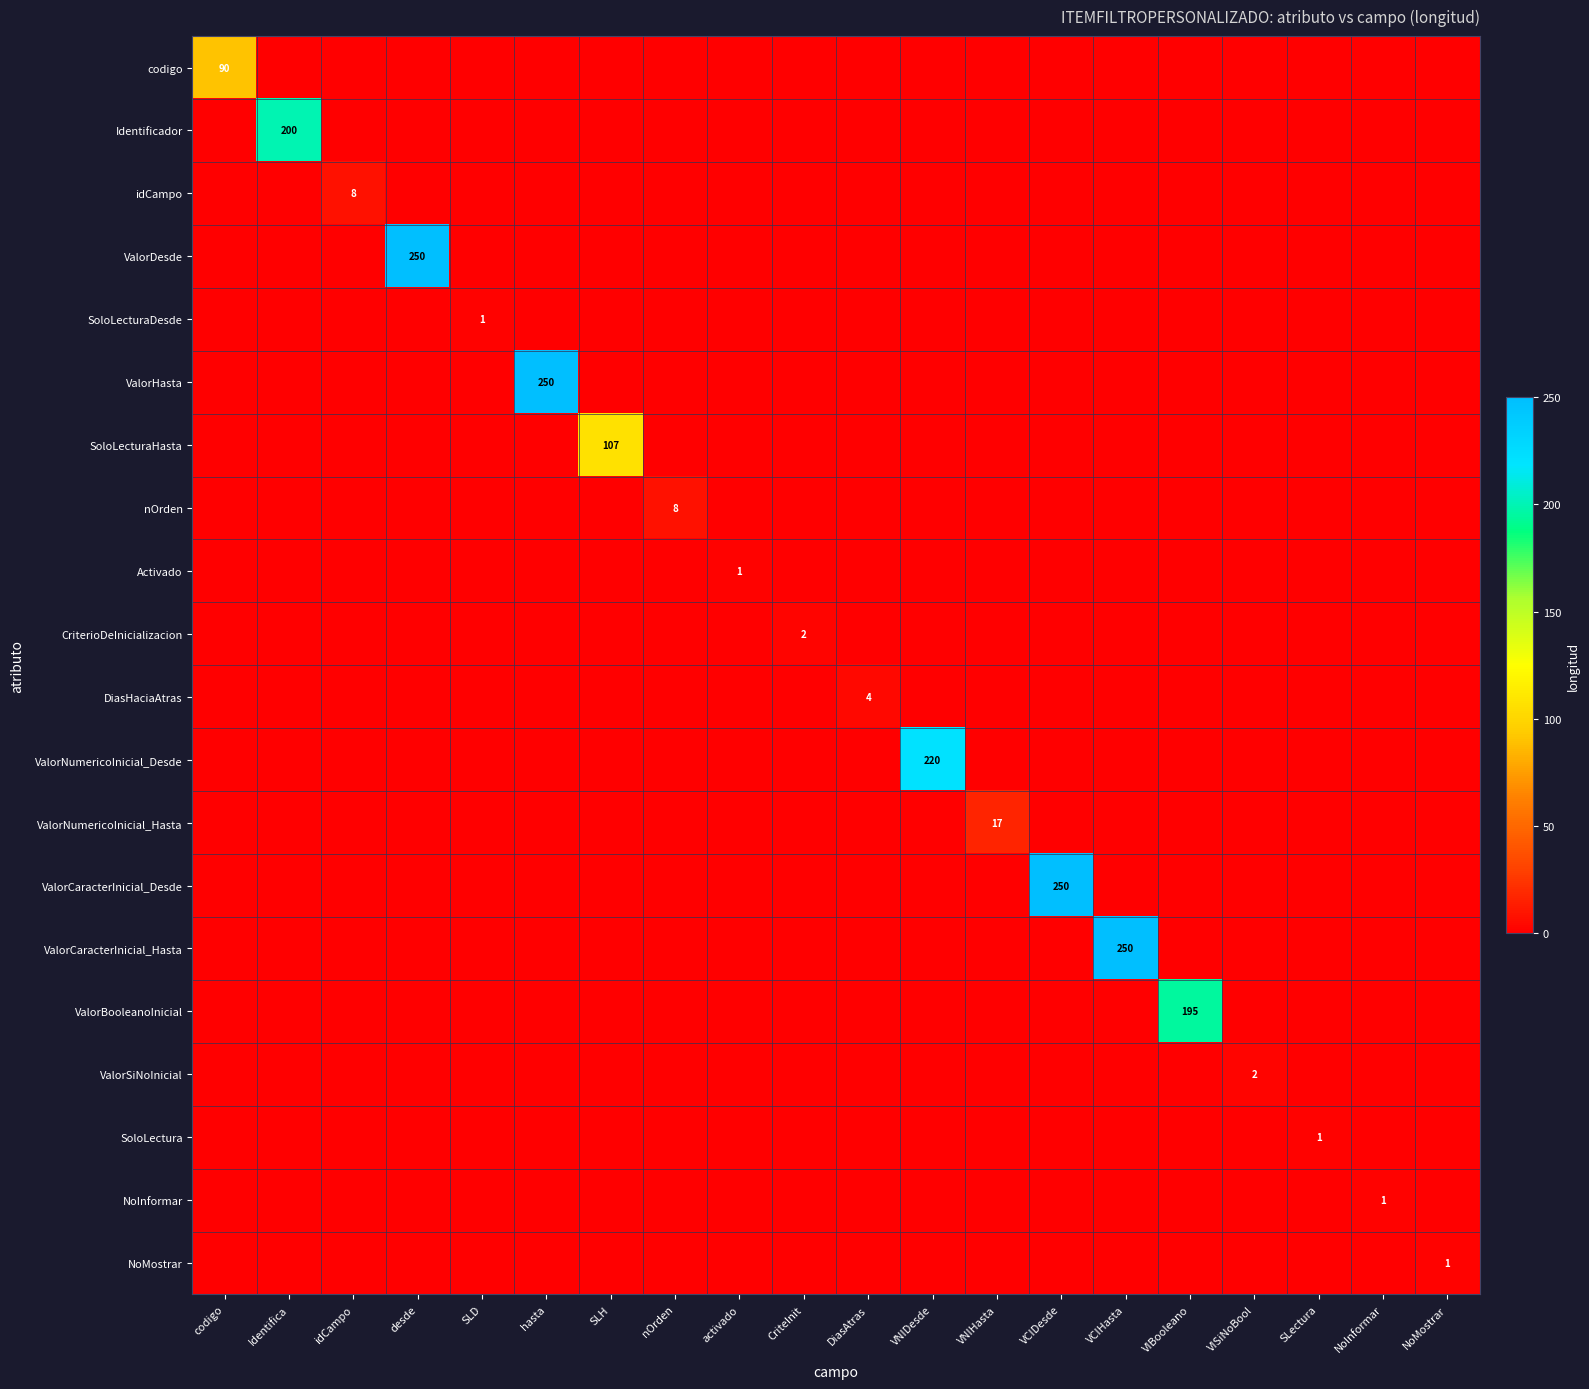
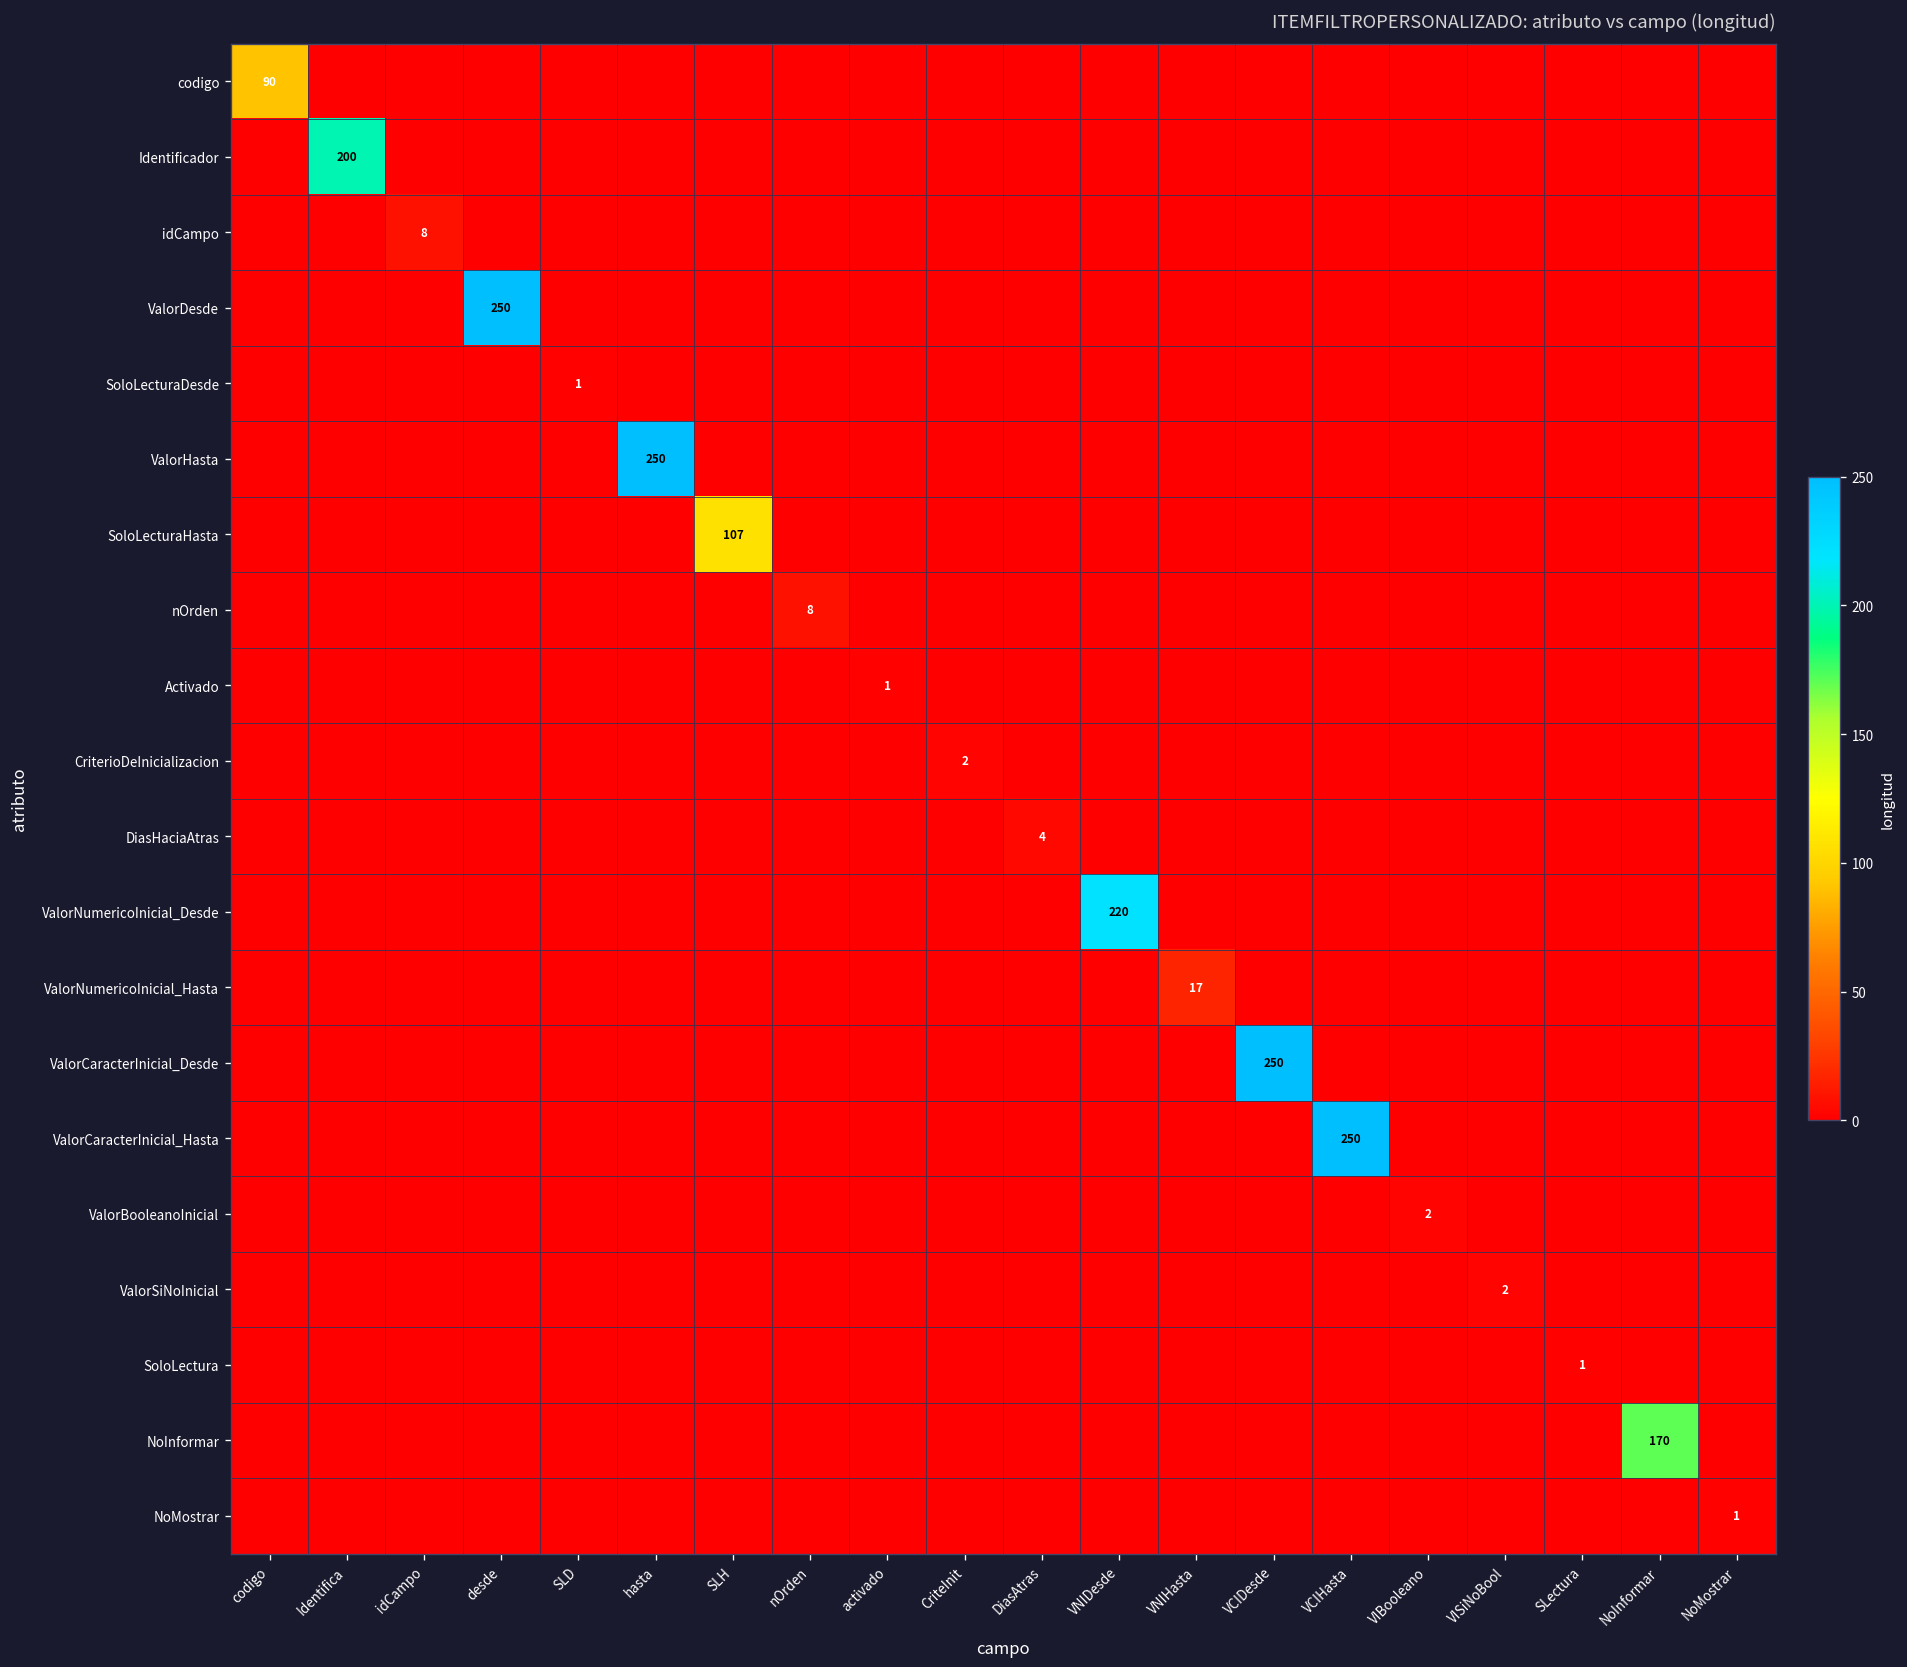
  {
    "codigo": {
      "codigo": 90
    },
    "Identificador": {
      "Identifica": 200
    },
    "idCampo": {
      "idCampo": 8
    },
    "ValorDesde": {
      "desde": 250
    },
    "SoloLecturaDesde": {
      "SLD": 1
    },
    "ValorHasta": {
      "hasta": 250
    },
    "SoloLecturaHasta": {
      "SLH": 107
    },
    "nOrden": {
      "nOrden": 8
    },
    "Activado": {
      "activado": 1
    },
    "CriterioDeInicializacion": {
      "CriteInit": 2
    },
    "DiasHaciaAtras": {
      "DiasAtras": 4
    },
    "ValorNumericoInicial_Desde": {
      "VNIDesde": 220
    },
    "ValorNumericoInicial_Hasta": {
      "VNIHasta": 17
    },
    "ValorCaracterInicial_Desde": {
      "VCIDesde": 250
    },
    "ValorCaracterInicial_Hasta": {
      "VCIHasta": 250
    },
    "ValorBooleanoInicial": {
-     "VIBooleano": 195
+     "VIBooleano": 2
    },
    "ValorSiNoInicial": {
      "VISiNoBool": 2
    },
    "SoloLectura": {
      "SLectura": 1
    },
    "NoInformar": {
-     "NoInformar": 1
+     "NoInformar": 170
    },
    "NoMostrar": {
      "NoMostrar": 1
    }
  }
